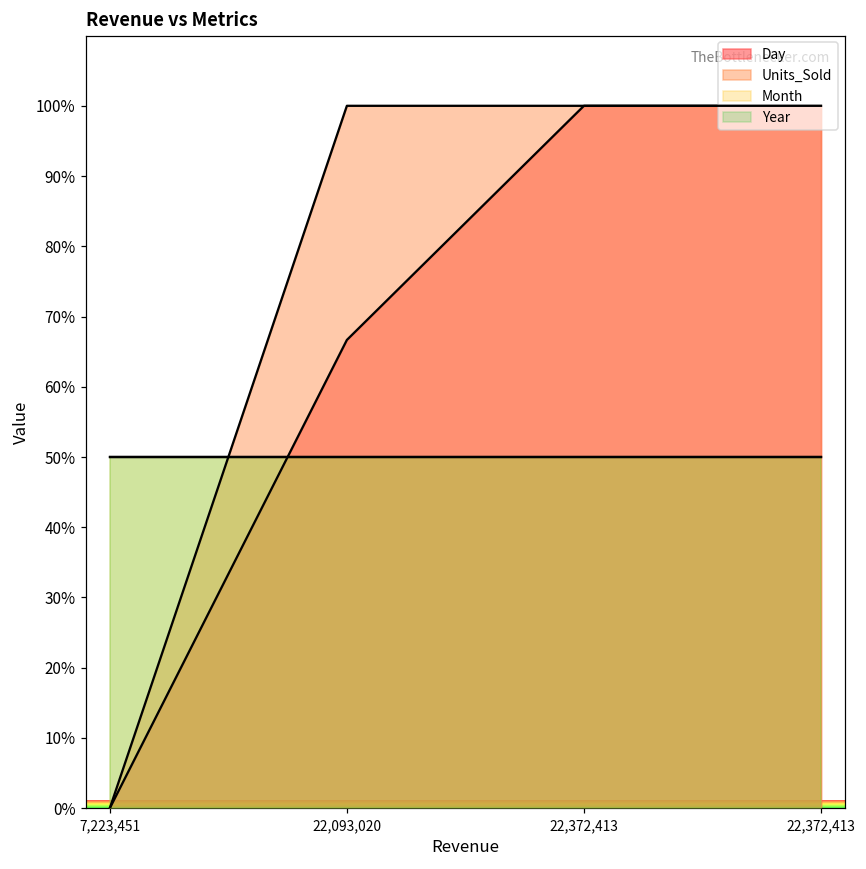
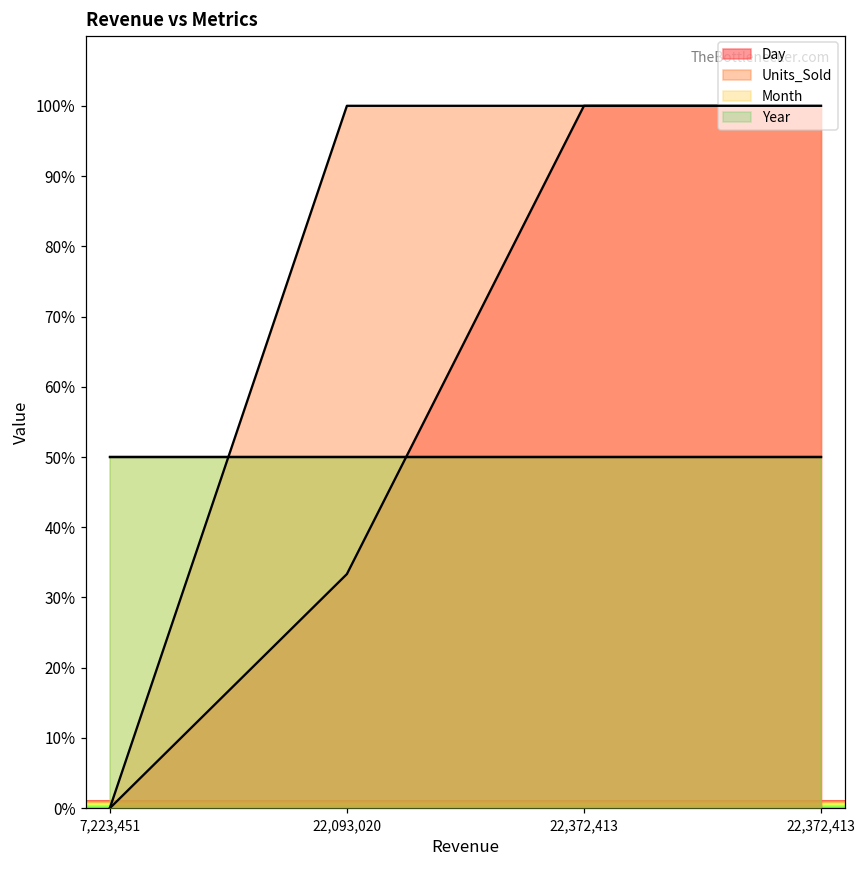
  {
    "Day": {
-     "22,093,020": "67%"
+     "22,093,020": "33%"
    },
    "Units_Sold": {
      "22,093,020": "100%"
    },
    "Year": {
      "7,223,451": "50%",
      "22,093,020": "50%"
    }
  }
